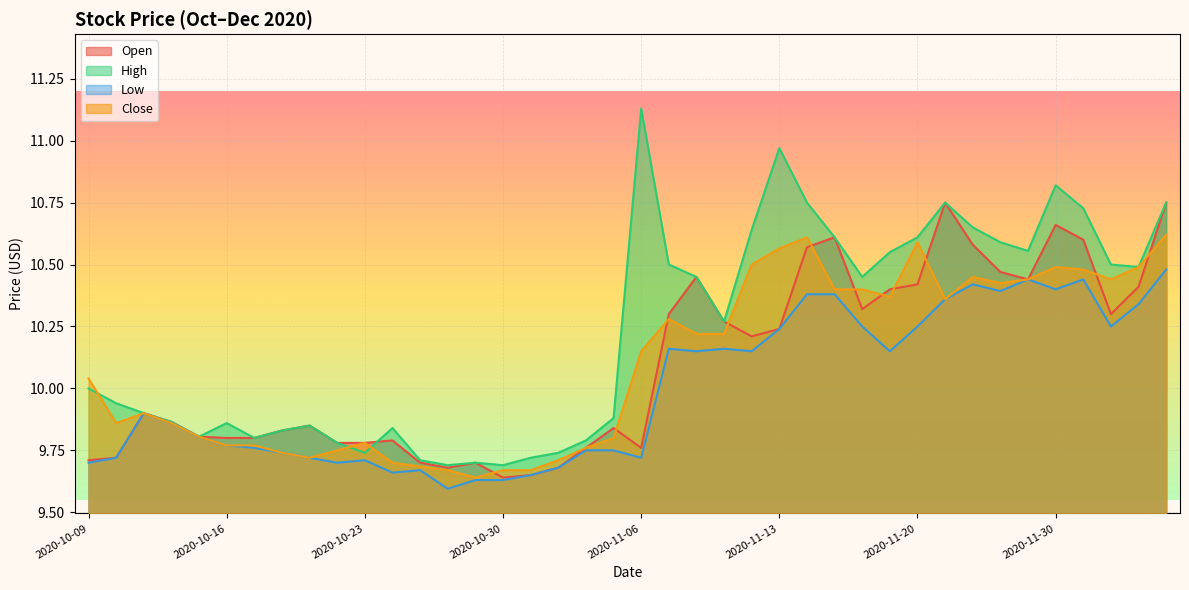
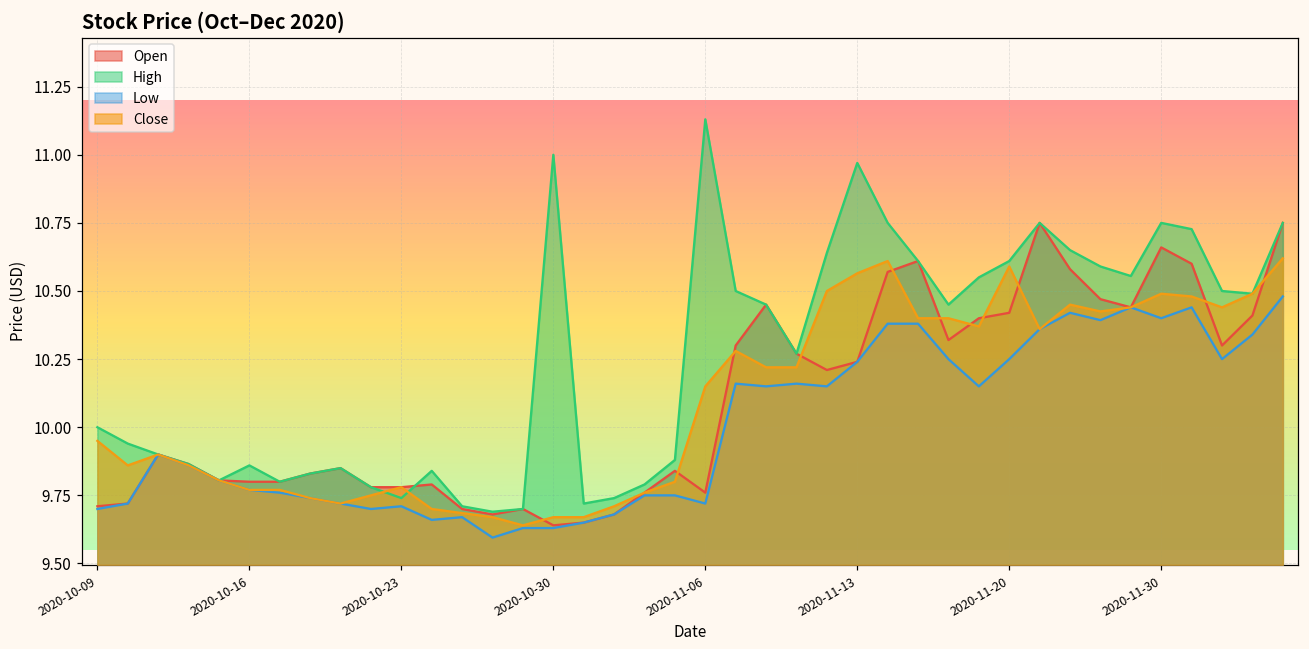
  {
    "Open": {
      "2020-10-16": 9.80,
      "2020-11-06": 9.76,
      "2020-11-20": 10.42,
      "2020-11-30": 10.66
    },
    "High": {
      "2020-10-09": 10.00,
      "2020-10-16": 9.86,
      "2020-10-23": 9.74,
-     "2020-10-30": 9.69,
+     "2020-10-30": 11.00,
      "2020-11-06": 11.13,
      "2020-11-13": 10.97,
      "2020-11-20": 10.61,
-     "2020-11-30": 10.82
+     "2020-11-30": 10.75
    },
    "Low": {
      "2020-10-23": 9.71,
      "2020-11-06": 9.72,
      "2020-11-20": 10.25,
      "2020-11-30": 10.40
    },
    "Close": {
-     "2020-10-09": 10.04,
+     "2020-10-09": 9.95,
      "2020-10-30": 9.67,
      "2020-11-06": 10.15,
      "2020-11-13": 10.57,
      "2020-11-20": 10.59,
      "2020-11-30": 10.49
    }
  }
